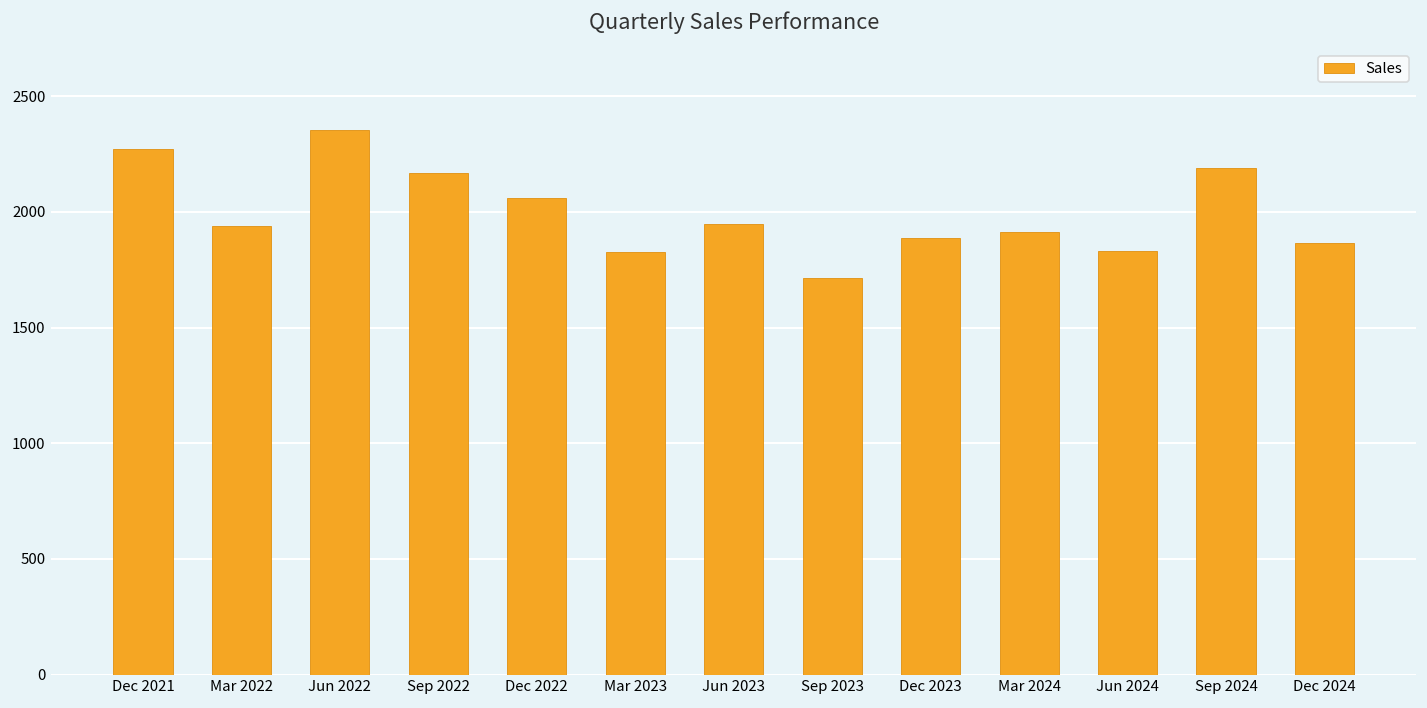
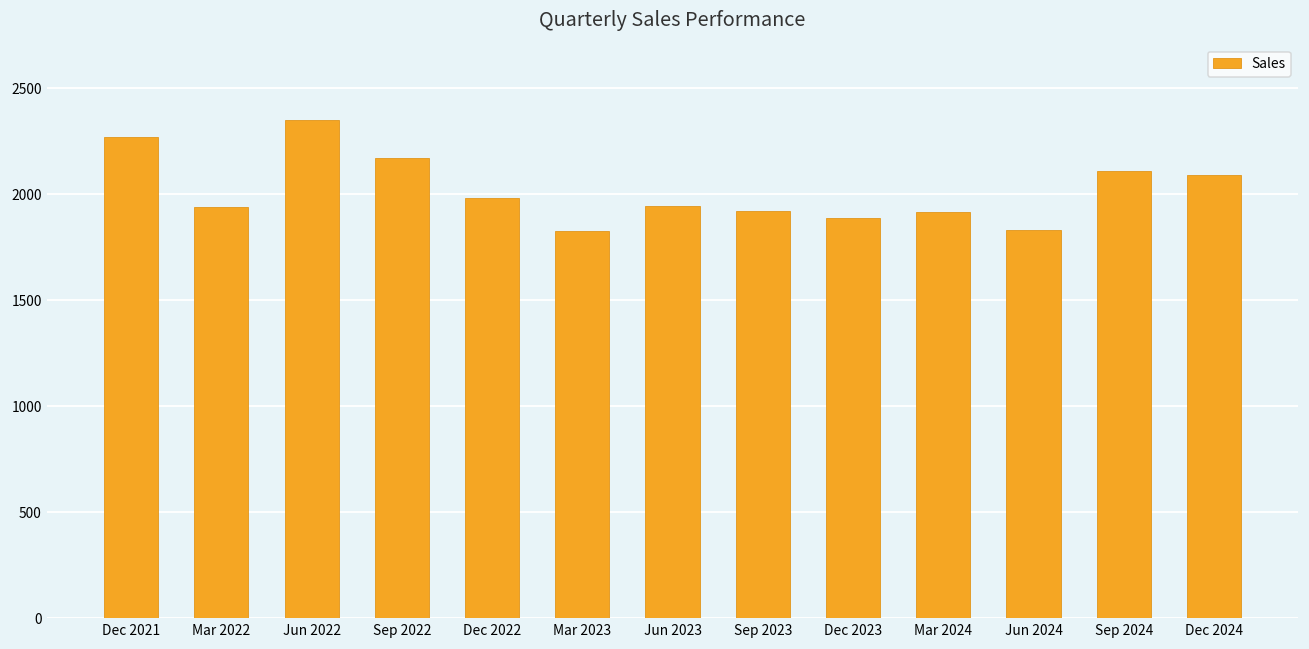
  {
    "Dec 2021": 2270,
    "Mar 2022": 1940,
    "Jun 2022": 2350,
    "Sep 2022": 2170,
-   "Dec 2022": 2060,
+   "Dec 2022": 1980,
    "Mar 2023": 1830,
    "Jun 2023": 1950,
-   "Sep 2023": 1710,
+   "Sep 2023": 1920,
    "Dec 2023": 1890,
    "Mar 2024": 1910,
    "Jun 2024": 1830,
-   "Sep 2024": 2190,
-   "Dec 2024": 1860
+   "Sep 2024": 2110,
+   "Dec 2024": 2090
  }
